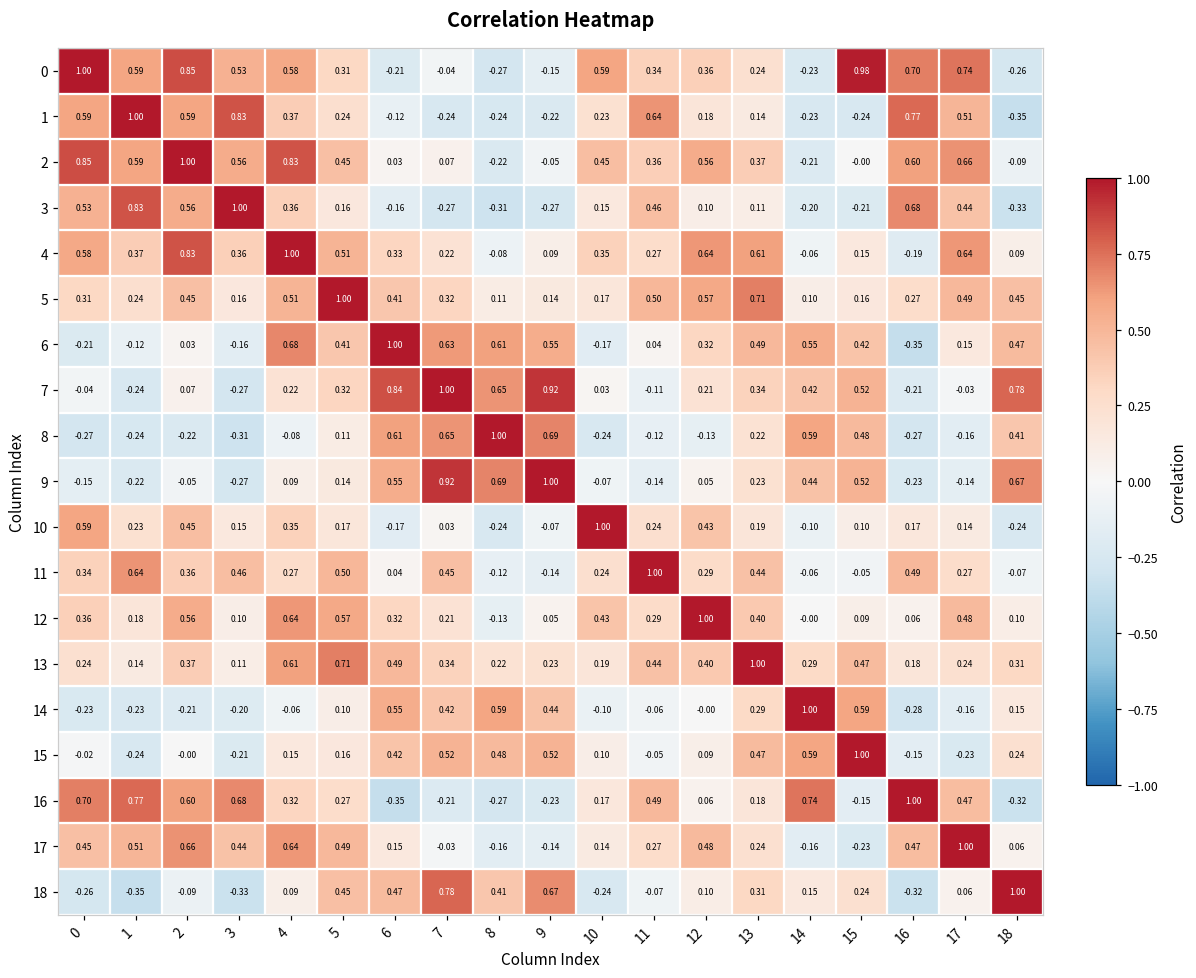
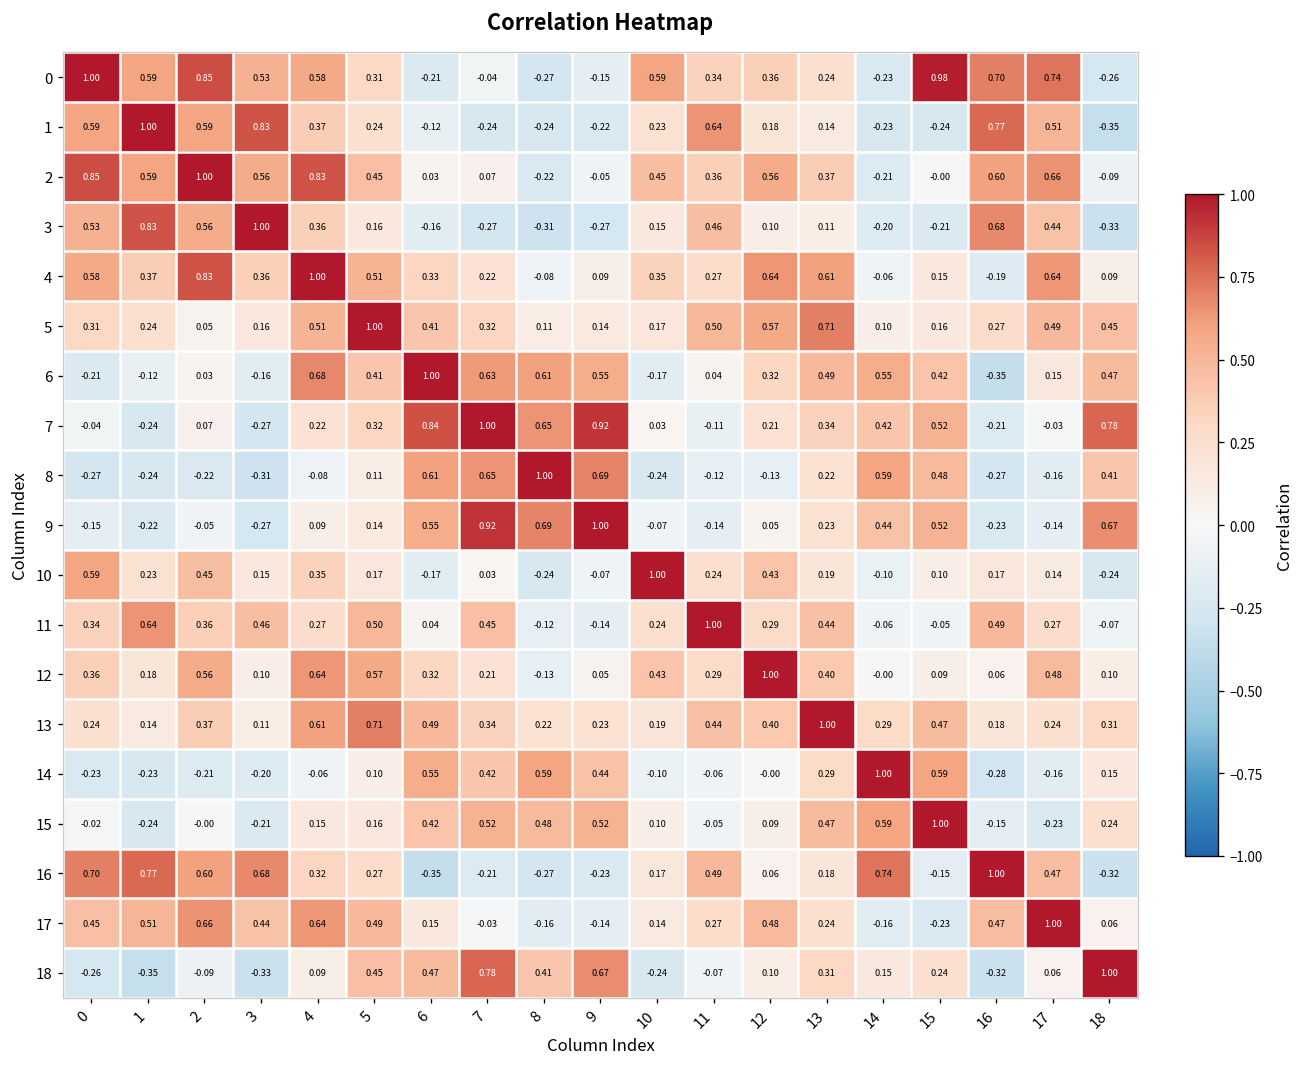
  {
    "5": {
      "0": 0.31,
      "1": 0.24,
-     "2": 0.45,
+     "2": 0.05,
      "3": 0.16,
      "4": 0.51,
      "5": 1.00,
      "6": 0.41,
      "7": 0.32,
      "8": 0.11,
      "9": 0.14,
      "10": 0.17,
      "11": 0.50,
      "12": 0.57,
      "13": 0.71,
      "14": 0.10,
      "15": 0.16,
      "16": 0.27,
      "17": 0.49,
      "18": 0.45
    }
  }
